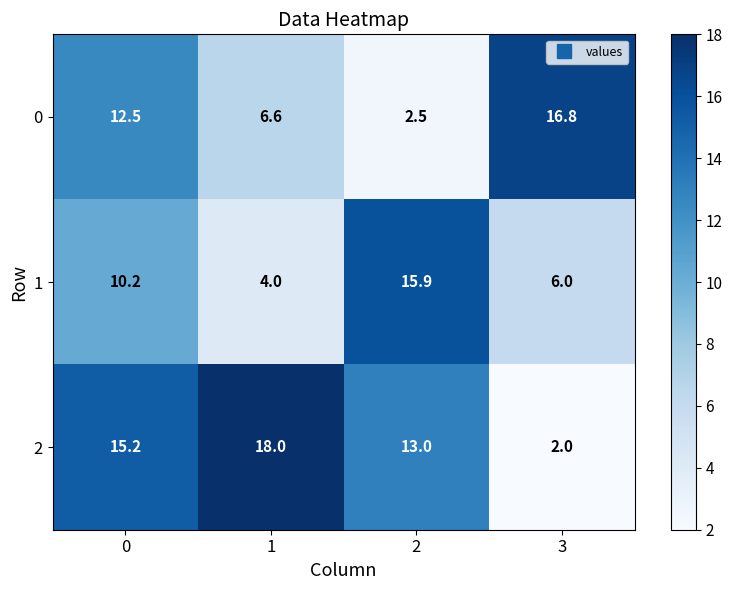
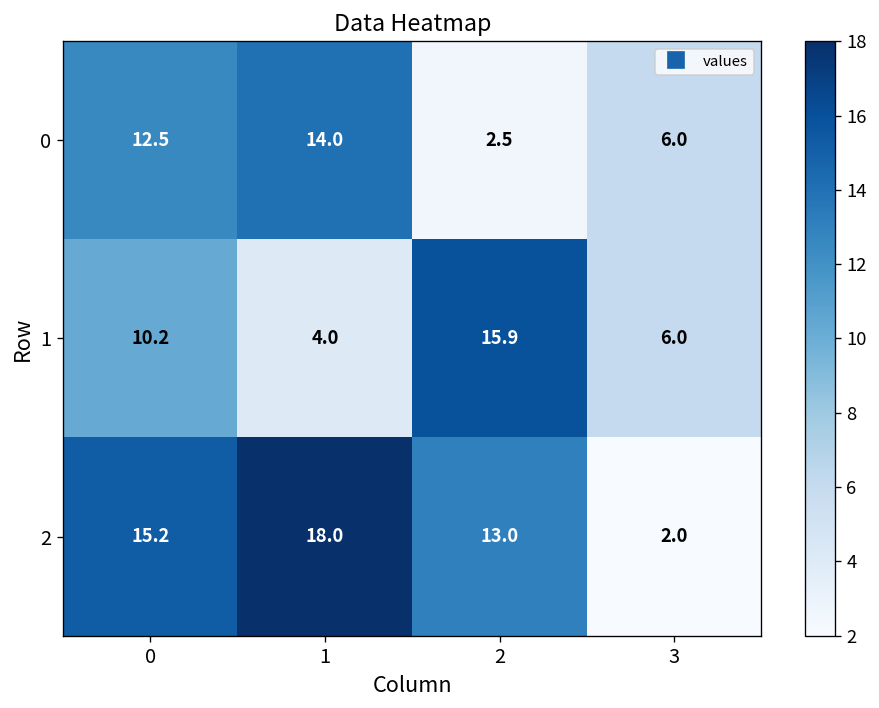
  {
    "0": {
      "0": 12.5,
-     "1": 6.6,
+     "1": 14.0,
      "2": 2.5,
-     "3": 16.8
+     "3": 6.0
    },
    "1": {
      "0": 10.2,
      "1": 4.0,
      "2": 15.9,
      "3": 6.0
    },
    "2": {
      "0": 15.2,
      "1": 18.0,
      "2": 13.0,
      "3": 2.0
    }
  }
